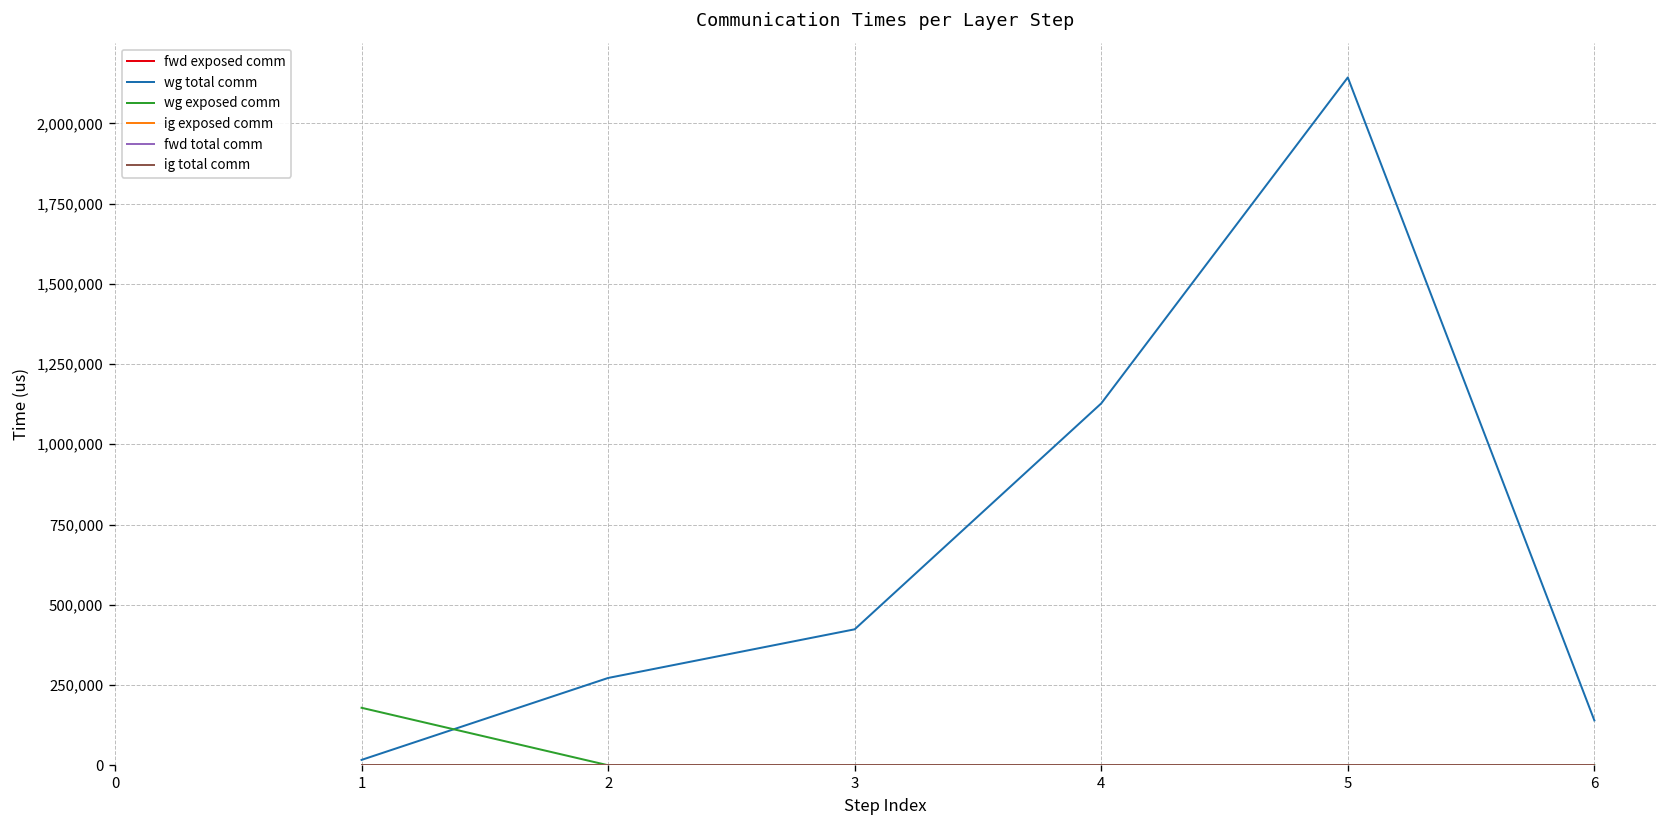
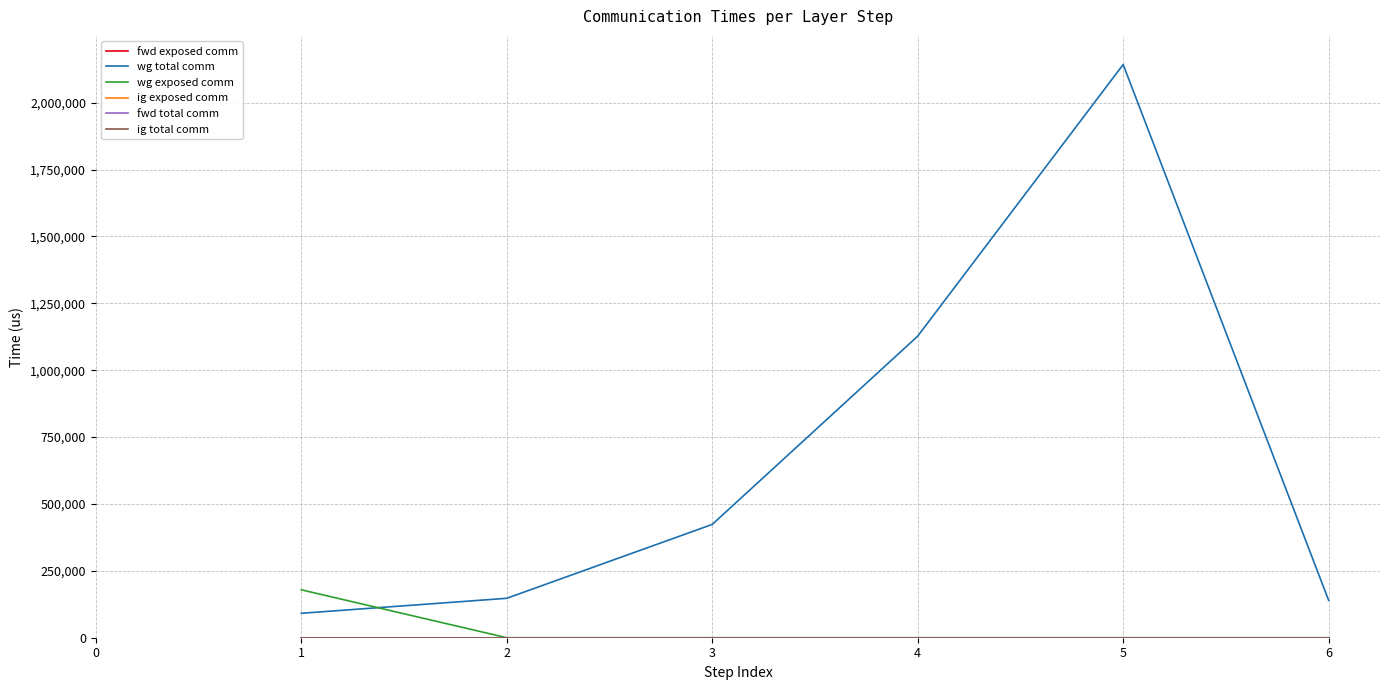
  {
    "ig total comm": {
      "1": "0"
    },
    "wg total comm": {
-     "1": "20,000",
-     "2": "270,000",
+     "1": "90,000",
+     "2": "150,000",
      "3": "420,000",
      "4": "1,130,000",
      "5": "2,140,000",
      "6": "140,000"
    },
    "wg exposed comm": {
      "1": "180,000"
    }
  }
